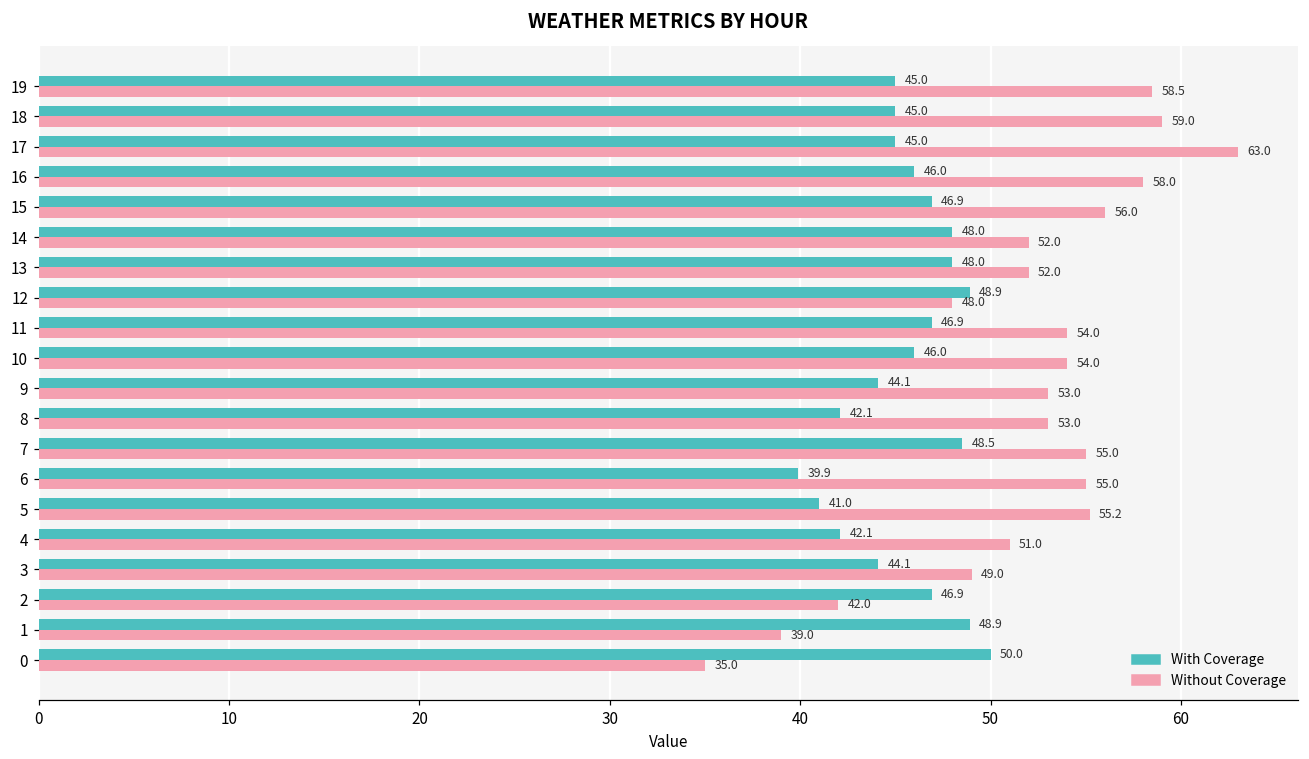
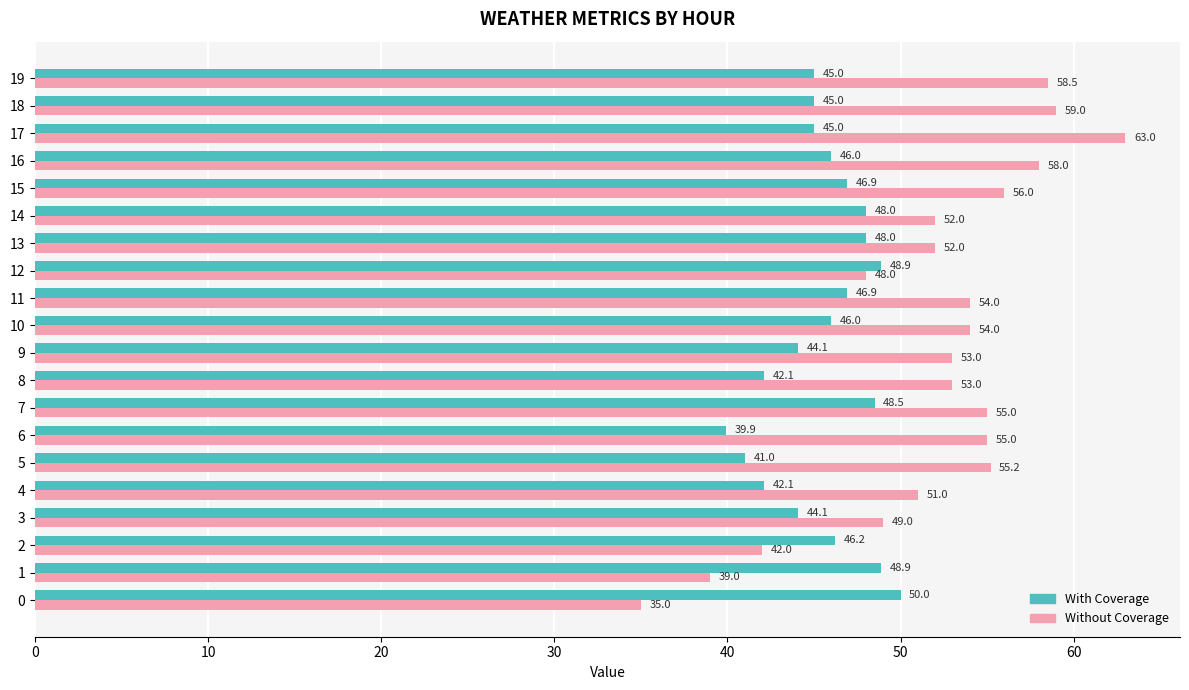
  {
    "With Coverage": {
      "19": 45.0,
      "18": 45.0,
      "17": 45.0,
      "16": 46.0,
      "15": 46.9,
      "14": 48.0,
      "13": 48.0,
      "12": 48.9,
      "11": 46.9,
      "10": 46.0,
      "9": 44.1,
      "8": 42.1,
      "7": 48.5,
      "6": 39.9,
      "5": 41.0,
      "4": 42.1,
      "3": 44.1,
-     "2": 46.9,
+     "2": 46.2,
      "1": 48.9,
      "0": 50.0
    },
    "Without Coverage": {
      "19": 58.5,
      "18": 59.0,
      "17": 63.0,
      "16": 58.0,
      "15": 56.0,
      "14": 52.0,
      "13": 52.0,
      "12": 48.0,
      "11": 54.0,
      "10": 54.0,
      "9": 53.0,
      "8": 53.0,
      "7": 55.0,
      "6": 55.0,
      "5": 55.2,
      "4": 51.0,
      "3": 49.0,
      "2": 42.0,
      "1": 39.0,
      "0": 35.0
    }
  }
